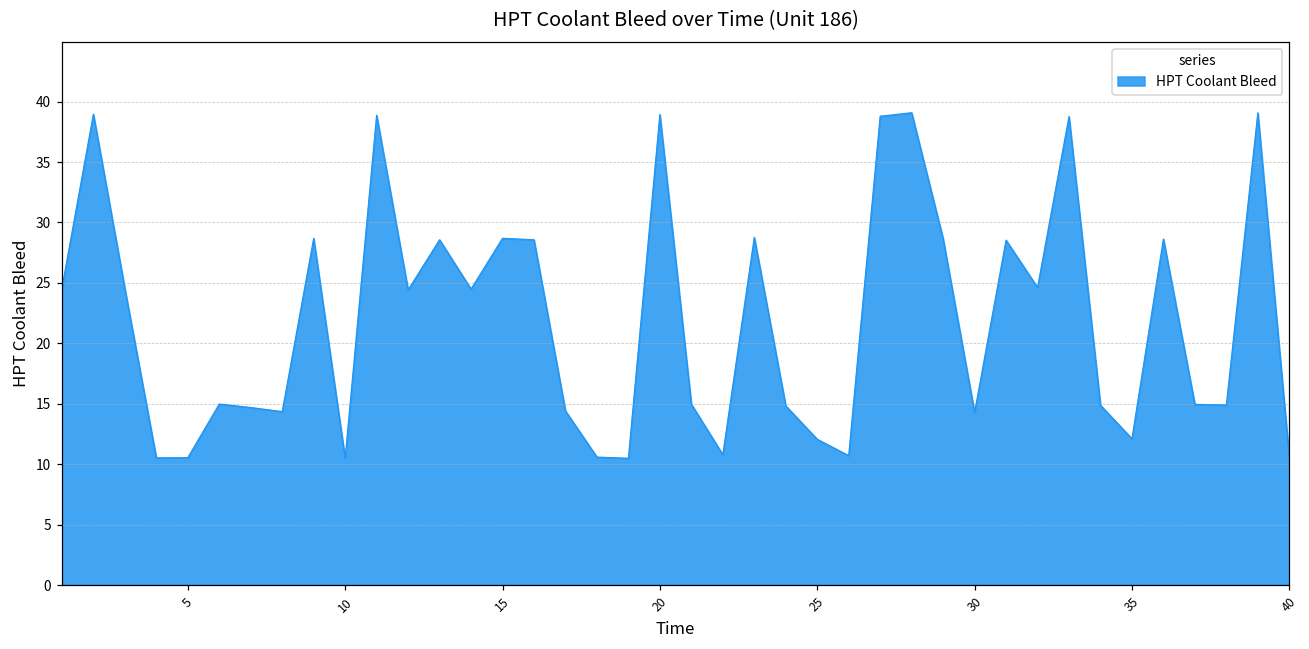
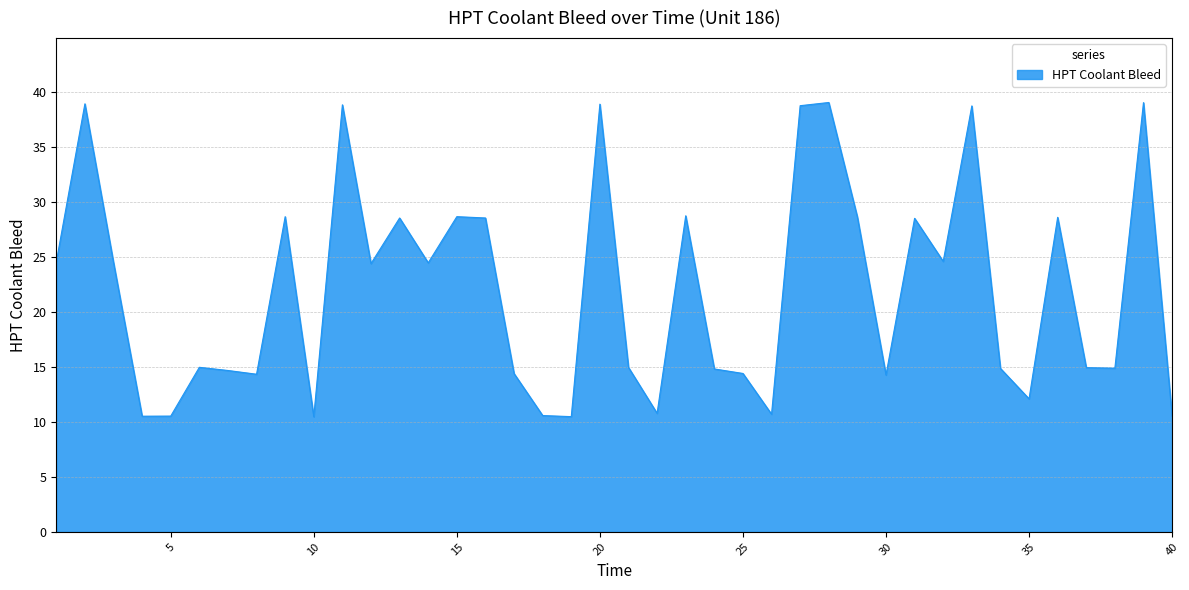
  {
    "5": 10.5,
    "10": 10.5,
    "15": 28.7,
    "20": 38.9,
-   "25": 12.1,
+   "25": 14.4,
    "30": 14.3,
    "35": 12.1,
    "40": 10.5
  }
